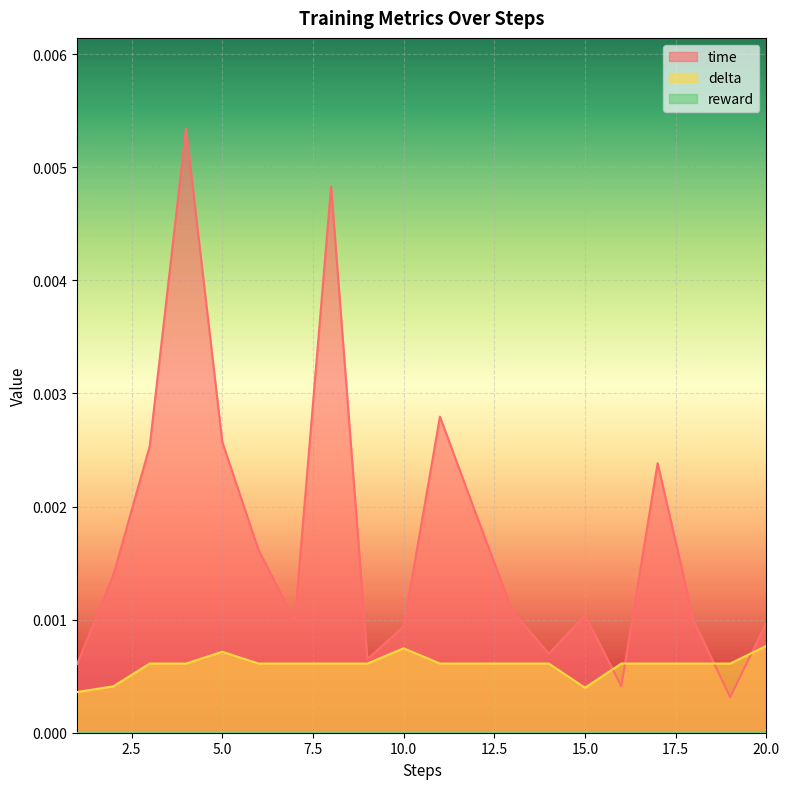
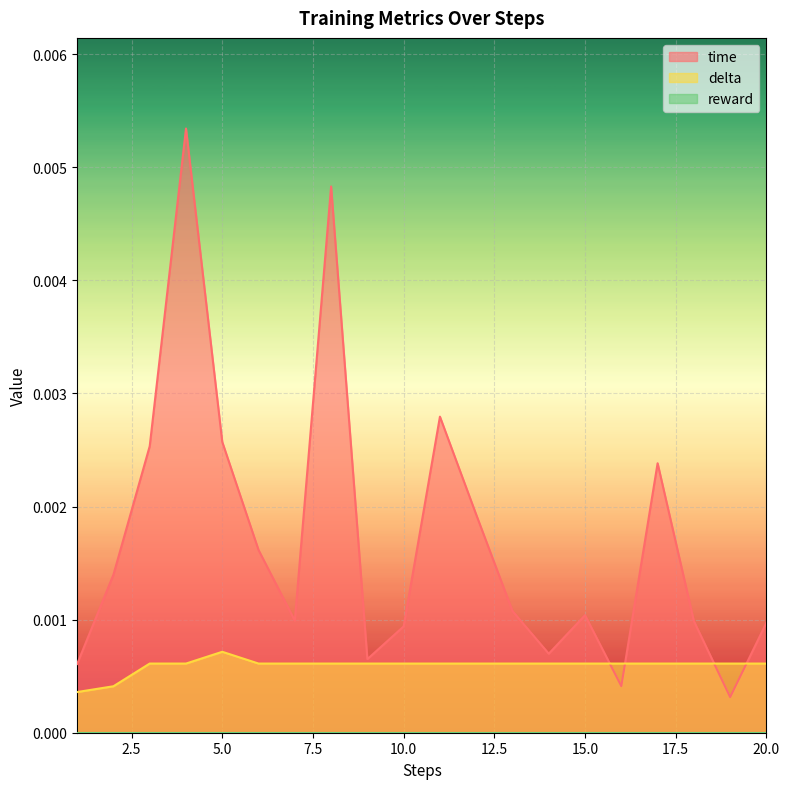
  {
    "time": {
      "5.0": 0.00257,
      "10.0": 0.00094,
      "15.0": 0.00104,
      "20.0": 0.00097
    },
    "delta": {
      "5.0": 0.00072,
-     "10.0": 0.00075,
-     "15.0": 0.00040,
-     "20.0": 0.00077
+     "10.0": 0.00061,
+     "15.0": 0.00061,
+     "20.0": 0.00061
    },
    "reward": {
      "5.0": 0.00000,
      "10.0": 0.00000,
      "15.0": 0.00000,
      "20.0": 0.00000
    }
  }
